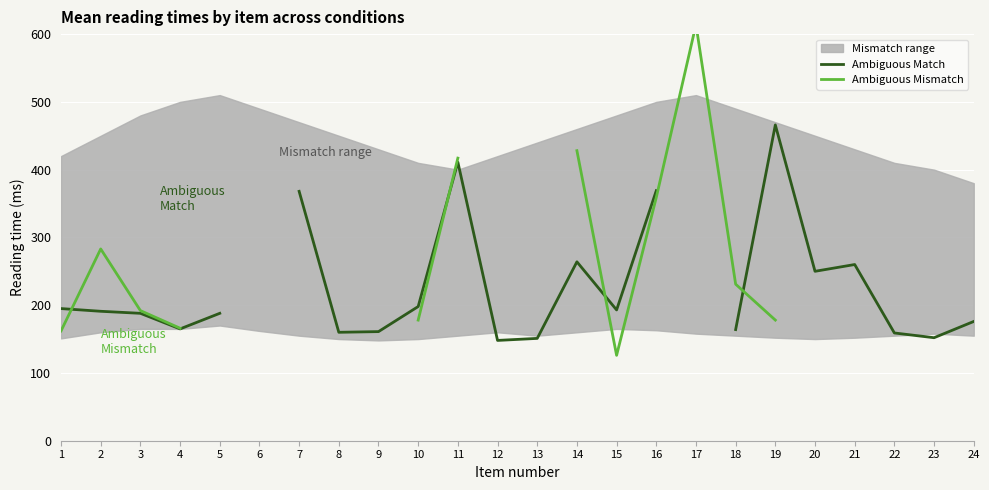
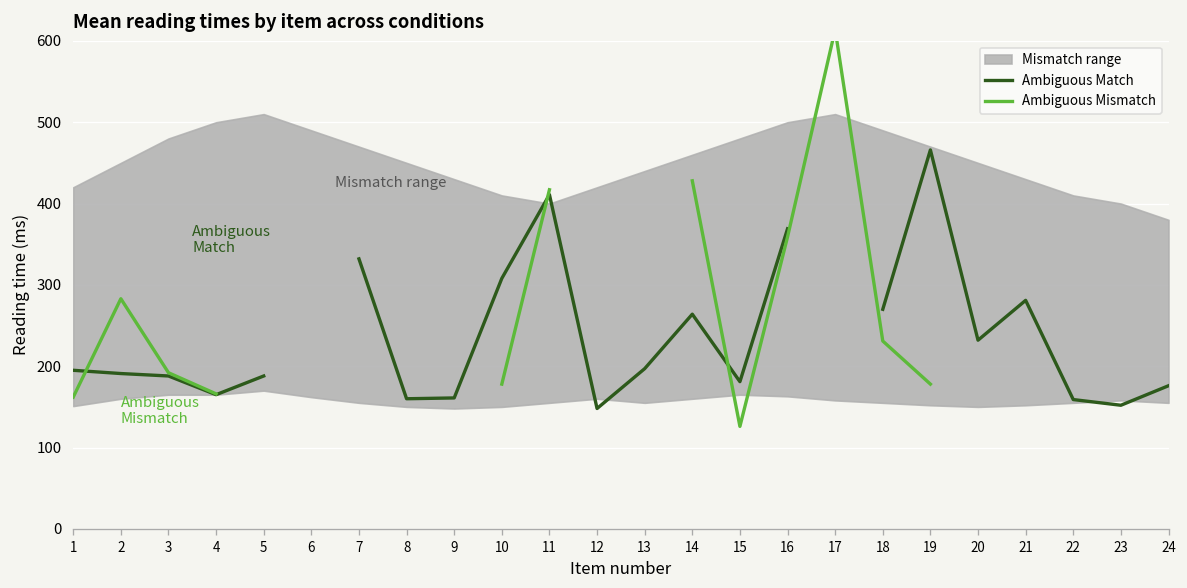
  {
    "Ambiguous Match": {
      "1": 200,
      "2": 190,
      "3": 190,
      "5": 190,
-     "7": 370,
+     "7": 330,
      "8": 160,
      "9": 160,
-     "10": 200,
+     "10": 310,
      "11": 410,
      "12": 150,
-     "13": 150,
+     "13": 200,
      "14": 260,
-     "15": 190,
+     "15": 180,
      "16": 370,
-     "18": 160,
+     "18": 270,
      "19": 470,
-     "20": 250,
-     "21": 260,
+     "20": 230,
+     "21": 280,
      "22": 160,
      "23": 150,
      "24": 180
    },
    "Ambiguous Mismatch": {
      "1": 160,
      "2": 280,
      "3": 190,
      "7": 160,
      "10": 180,
      "11": 420,
      "14": 430,
      "15": 130,
      "16": 360,
      "18": 230,
      "19": 180,
      "21": 170
    }
  }
